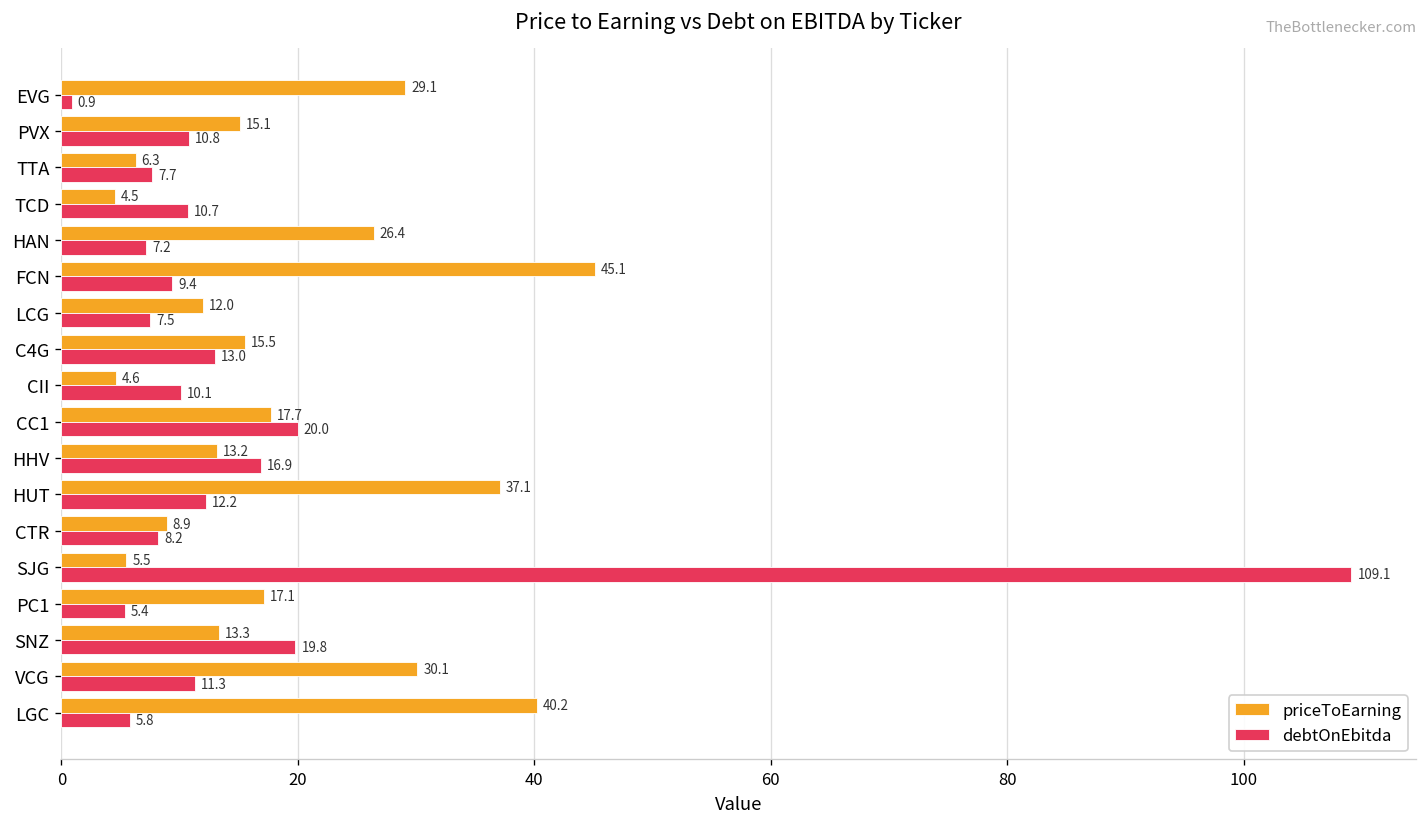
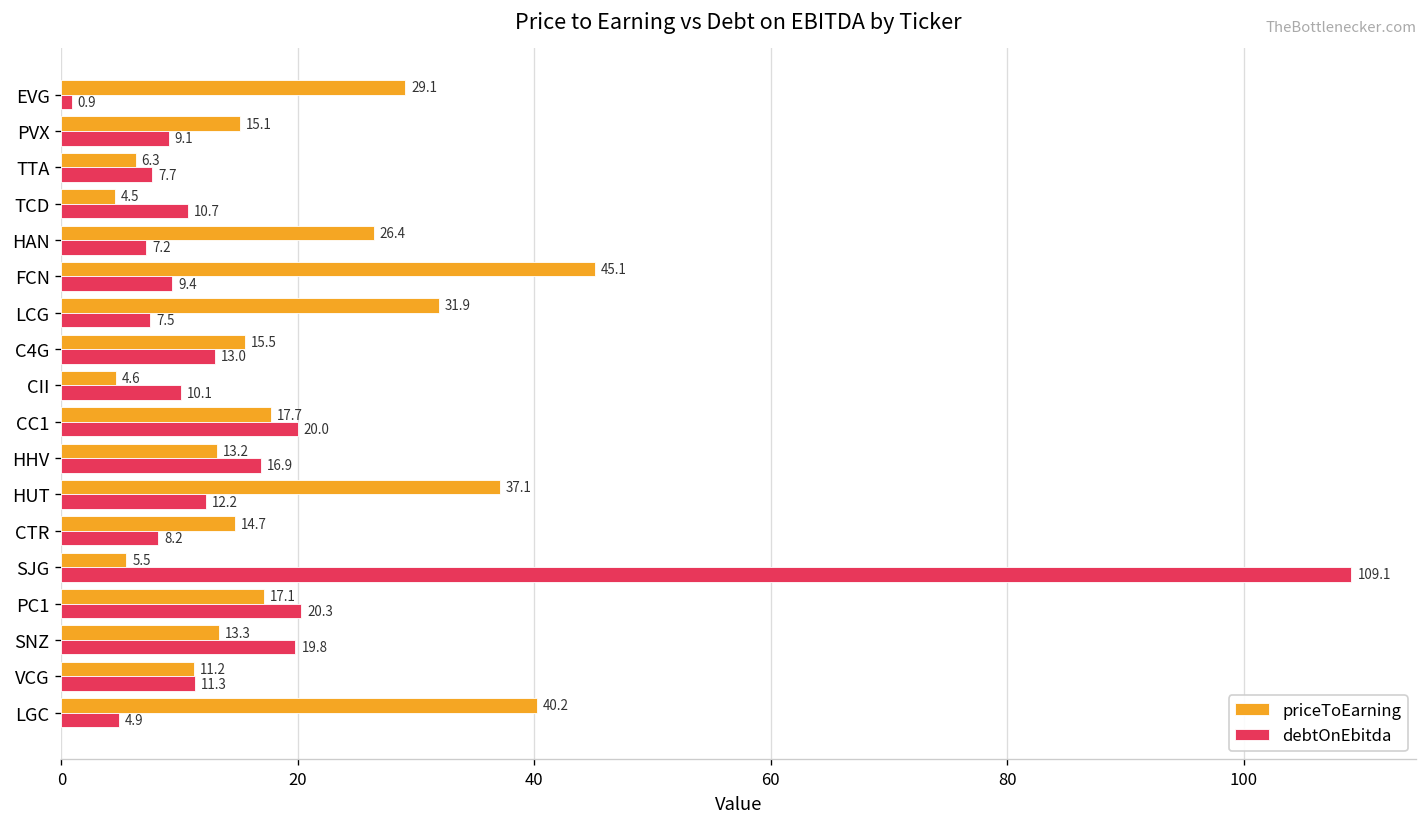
  {
    "priceToEarning": {
      "EVG": 29.1,
      "PVX": 15.1,
      "TTA": 6.3,
      "TCD": 4.5,
      "HAN": 26.4,
      "FCN": 45.1,
-     "LCG": 12.0,
+     "LCG": 31.9,
      "C4G": 15.5,
      "CII": 4.6,
      "CC1": 17.7,
      "HHV": 13.2,
      "HUT": 37.1,
-     "CTR": 8.9,
+     "CTR": 14.7,
      "SJG": 5.5,
      "PC1": 17.1,
      "SNZ": 13.3,
-     "VCG": 30.1,
+     "VCG": 11.2,
      "LGC": 40.2
    },
    "debtOnEbitda": {
      "EVG": 0.9,
-     "PVX": 10.8,
+     "PVX": 9.1,
      "TTA": 7.7,
      "TCD": 10.7,
      "HAN": 7.2,
      "FCN": 9.4,
      "LCG": 7.5,
      "C4G": 13.0,
      "CII": 10.1,
      "CC1": 20.0,
      "HHV": 16.9,
      "HUT": 12.2,
      "CTR": 8.2,
      "SJG": 109.1,
-     "PC1": 5.4,
+     "PC1": 20.3,
      "SNZ": 19.8,
      "VCG": 11.3,
-     "LGC": 5.8
+     "LGC": 4.9
    }
  }
